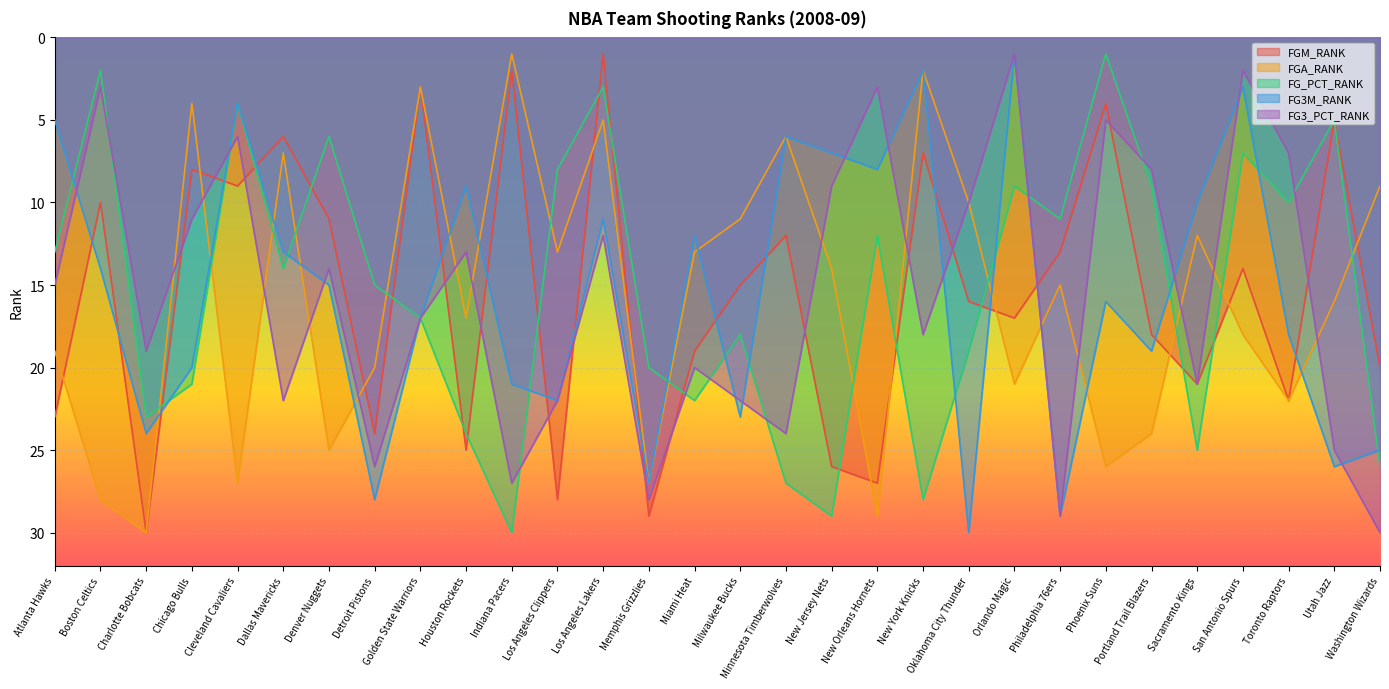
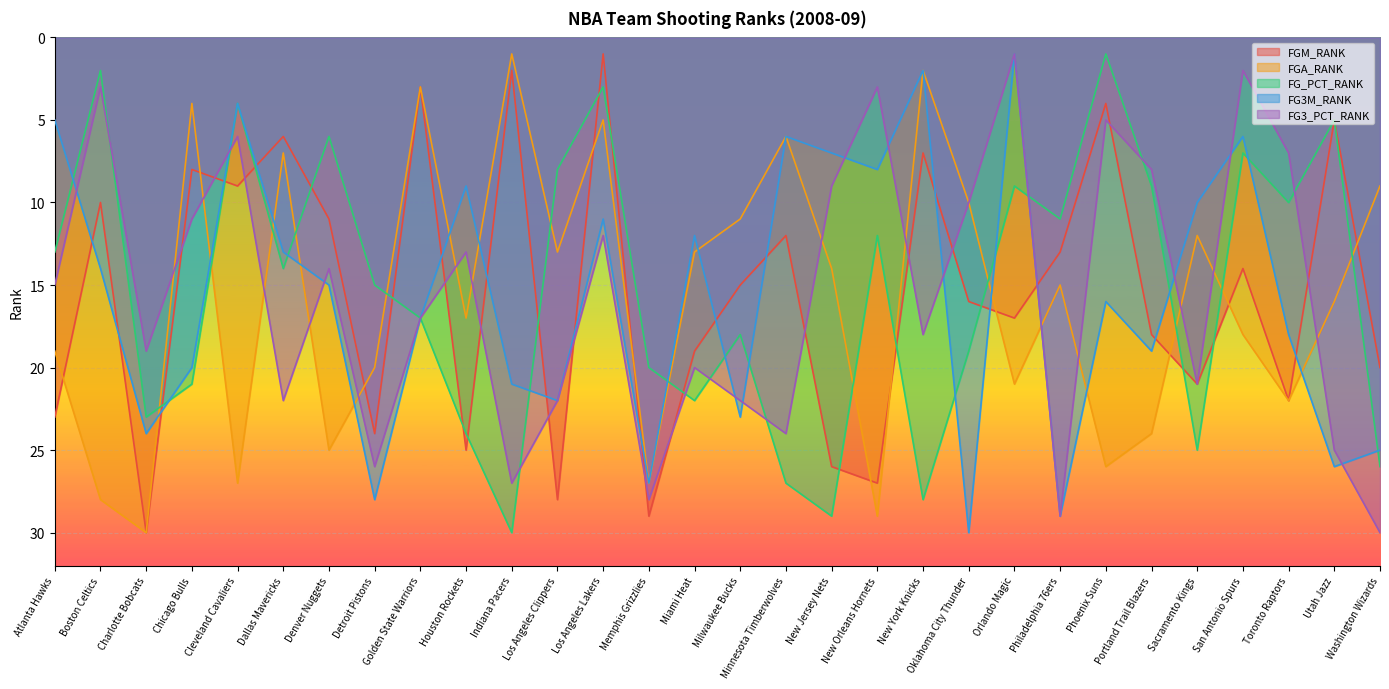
  {
    "FGM_RANK": {
      "Atlanta Hawks": 23,
      "Boston Celtics": 10,
      "Chicago Bulls": 8,
      "Cleveland Cavaliers": 9,
      "Dallas Mavericks": 6,
      "Denver Nuggets": 11,
      "Detroit Pistons": 24,
      "Houston Rockets": 25,
      "Indiana Pacers": 2,
      "Los Angeles Clippers": 28,
      "Los Angeles Lakers": 1,
      "Memphis Grizzlies": 29,
      "Miami Heat": 19,
      "Milwaukee Bucks": 15,
      "Minnesota Timberwolves": 12,
      "New Jersey Nets": 26,
      "New Orleans Hornets": 27,
      "New York Knicks": 7,
      "Oklahoma City Thunder": 16,
      "Orlando Magic": 17,
      "Philadelphia 76ers": 13,
      "Phoenix Suns": 4,
      "Portland Trail Blazers": 18,
      "San Antonio Spurs": 14,
      "Washington Wizards": 20
    },
    "FGA_RANK": {
      "Atlanta Hawks": 19,
      "Boston Celtics": 28,
      "Chicago Bulls": 4,
      "Cleveland Cavaliers": 27,
      "Dallas Mavericks": 7,
      "Denver Nuggets": 25,
      "Detroit Pistons": 20,
      "Houston Rockets": 17,
      "Indiana Pacers": 1,
      "Los Angeles Clippers": 13,
      "Los Angeles Lakers": 5,
      "Miami Heat": 13,
      "Milwaukee Bucks": 11,
      "New Jersey Nets": 14,
      "New Orleans Hornets": 29,
      "Orlando Magic": 21,
      "Philadelphia 76ers": 15,
      "Phoenix Suns": 26,
      "Portland Trail Blazers": 24,
      "Sacramento Kings": 12,
      "San Antonio Spurs": 18,
      "Utah Jazz": 16,
      "Washington Wizards": 9
    },
    "FG_PCT_RANK": {
      "Atlanta Hawks": 13,
      "Boston Celtics": 2,
      "Charlotte Bobcats": 23,
      "Chicago Bulls": 21,
      "Dallas Mavericks": 14,
      "Denver Nuggets": 6,
      "Detroit Pistons": 15,
      "Houston Rockets": 24,
      "Indiana Pacers": 30,
      "Los Angeles Clippers": 8,
      "Los Angeles Lakers": 3,
      "Memphis Grizzlies": 20,
      "Miami Heat": 22,
      "Milwaukee Bucks": 18,
      "Minnesota Timberwolves": 27,
      "New Jersey Nets": 29,
      "New Orleans Hornets": 12,
      "New York Knicks": 28,
      "Oklahoma City Thunder": 19,
      "Orlando Magic": 9,
      "Philadelphia 76ers": 11,
      "Phoenix Suns": 1,
      "Portland Trail Blazers": 9,
      "Sacramento Kings": 25,
      "San Antonio Spurs": 7,
      "Toronto Raptors": 10,
      "Washington Wizards": 26
    },
    "FG3M_RANK": {
      "Atlanta Hawks": 5,
      "Boston Celtics": 14,
      "Charlotte Bobcats": 24,
      "Chicago Bulls": 20,
      "Dallas Mavericks": 13,
      "Denver Nuggets": 15,
      "Detroit Pistons": 28,
      "Houston Rockets": 9,
      "Indiana Pacers": 21,
      "Los Angeles Lakers": 11,
      "Miami Heat": 12,
      "Milwaukee Bucks": 23,
      "New Jersey Nets": 7,
      "New Orleans Hornets": 8,
      "Oklahoma City Thunder": 30,
      "Phoenix Suns": 16,
      "Portland Trail Blazers": 19,
      "Sacramento Kings": 10,
-     "San Antonio Spurs": 3,
+     "San Antonio Spurs": 6,
      "Toronto Raptors": 18,
      "Utah Jazz": 26,
      "Washington Wizards": 25
    },
    "FG3_PCT_RANK": {
      "Atlanta Hawks": 15,
      "Boston Celtics": 3,
      "Charlotte Bobcats": 19,
      "Chicago Bulls": 11,
      "Cleveland Cavaliers": 6,
      "Dallas Mavericks": 22,
      "Denver Nuggets": 14,
      "Detroit Pistons": 26,
      "Houston Rockets": 13,
      "Indiana Pacers": 27,
      "Los Angeles Lakers": 12,
      "Memphis Grizzlies": 28,
      "Miami Heat": 20,
      "Milwaukee Bucks": 22,
      "Minnesota Timberwolves": 24,
      "New Jersey Nets": 9,
      "New Orleans Hornets": 3,
      "New York Knicks": 18,
      "Phoenix Suns": 5,
      "Portland Trail Blazers": 8,
      "San Antonio Spurs": 2,
      "Toronto Raptors": 7,
      "Utah Jazz": 25,
      "Washington Wizards": 30
    }
  }
